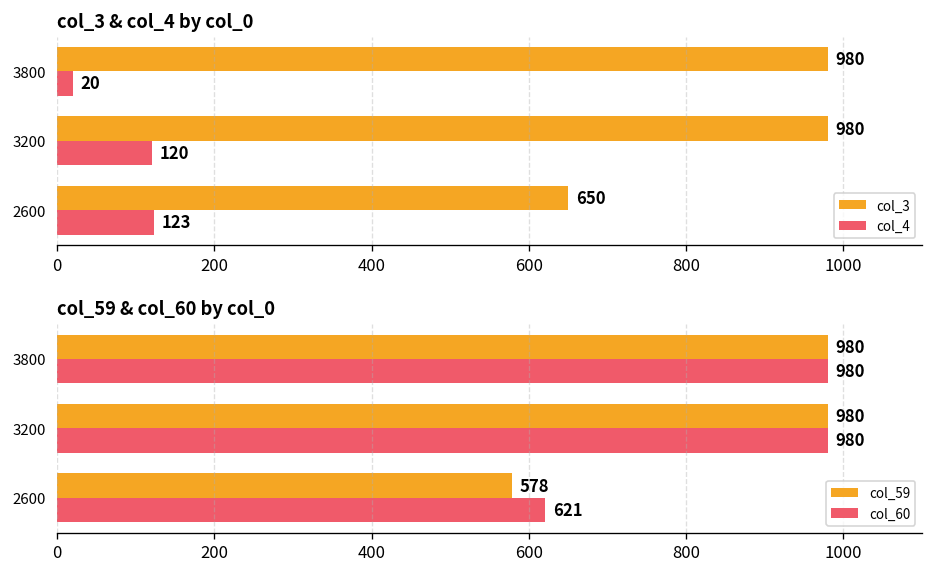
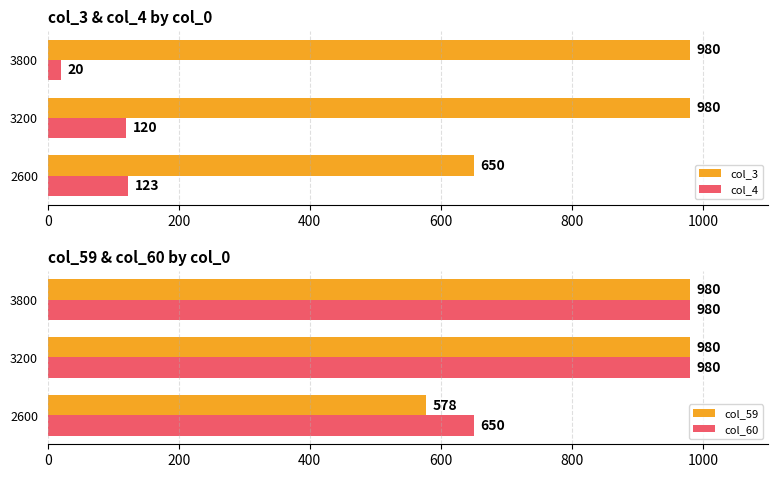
  {
    "col_3 & col_4 by col_0": {
      "col_3": {
        "3800": 980,
        "3200": 980,
        "2600": 650
      },
      "col_4": {
        "3800": 20,
        "3200": 120,
        "2600": 123
      }
    },
    "col_59 & col_60 by col_0": {
      "col_59": {
        "3800": 980,
        "3200": 980,
        "2600": 578
      },
      "col_60": {
        "3800": 980,
        "3200": 980,
-       "2600": 621
+       "2600": 650
      }
    }
  }
